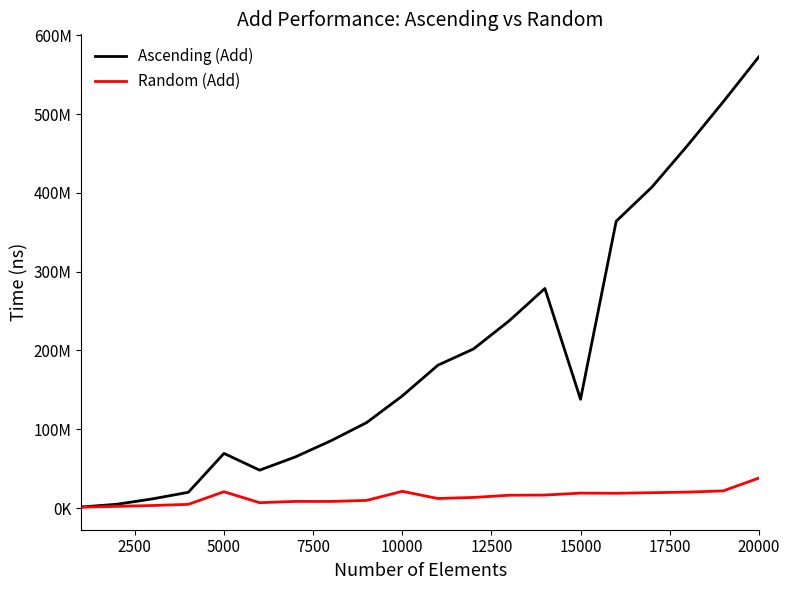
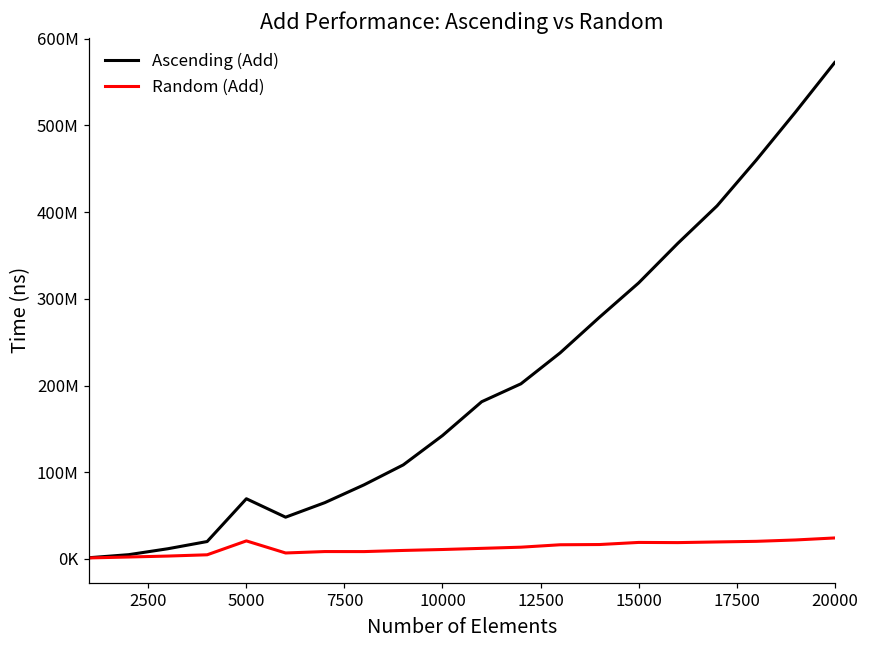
  {
    "Ascending (Add)": {
      "5000": 70000000,
      "10000": 140000000,
-     "15000": 140000000,
+     "15000": 320000000,
      "20000": 570000000
    },
    "Random (Add)": {
      "5000": 20000000,
-     "10000": 20000000,
+     "10000": 10000000,
      "15000": 20000000,
-     "20000": 40000000
+     "20000": 20000000
    }
  }
